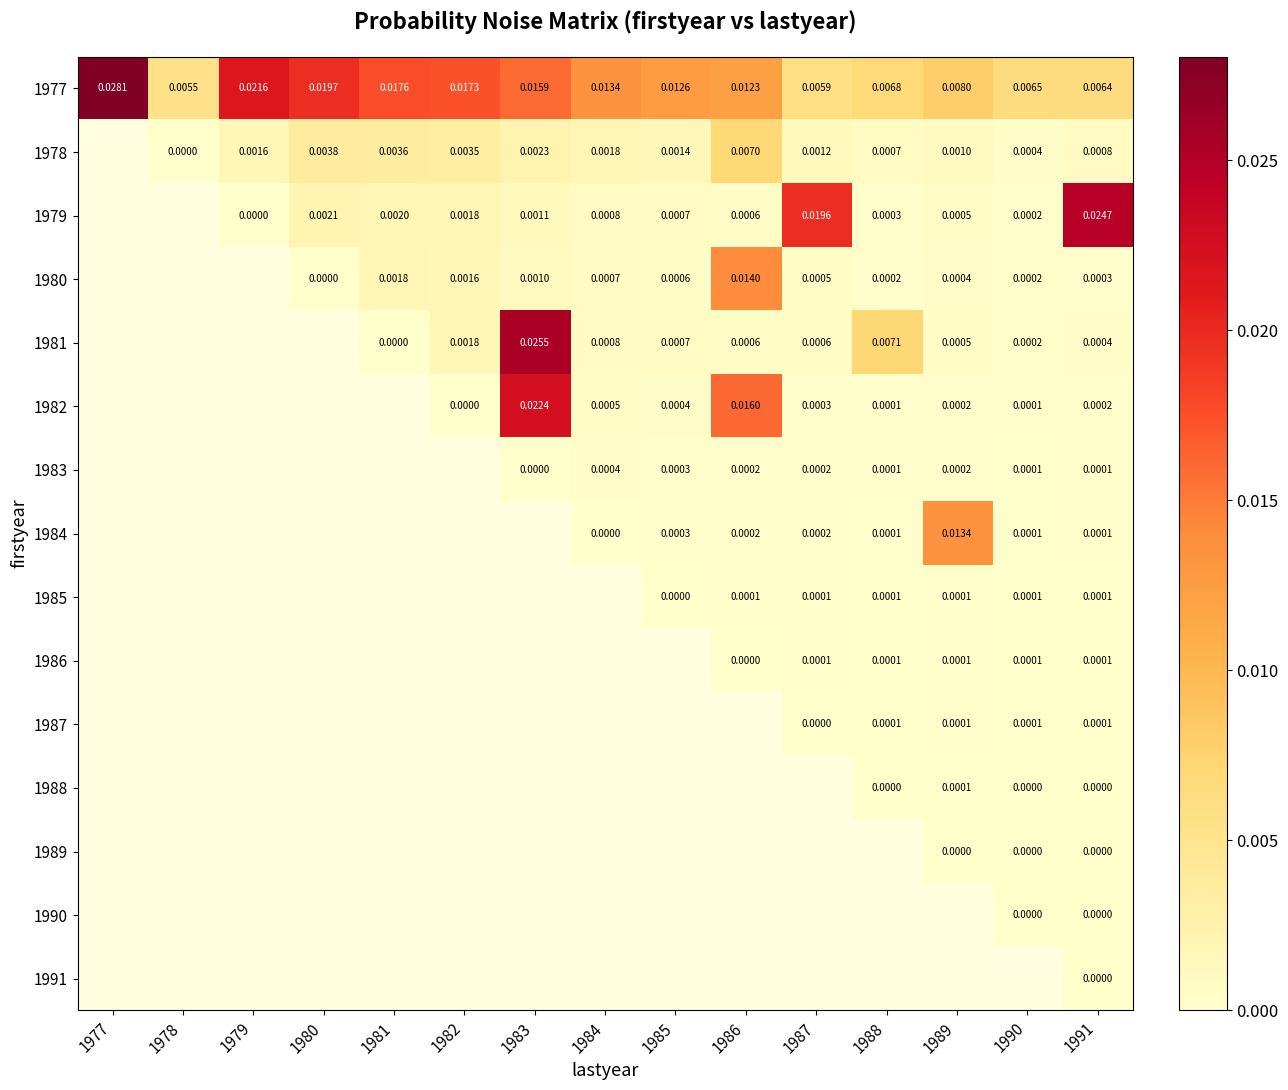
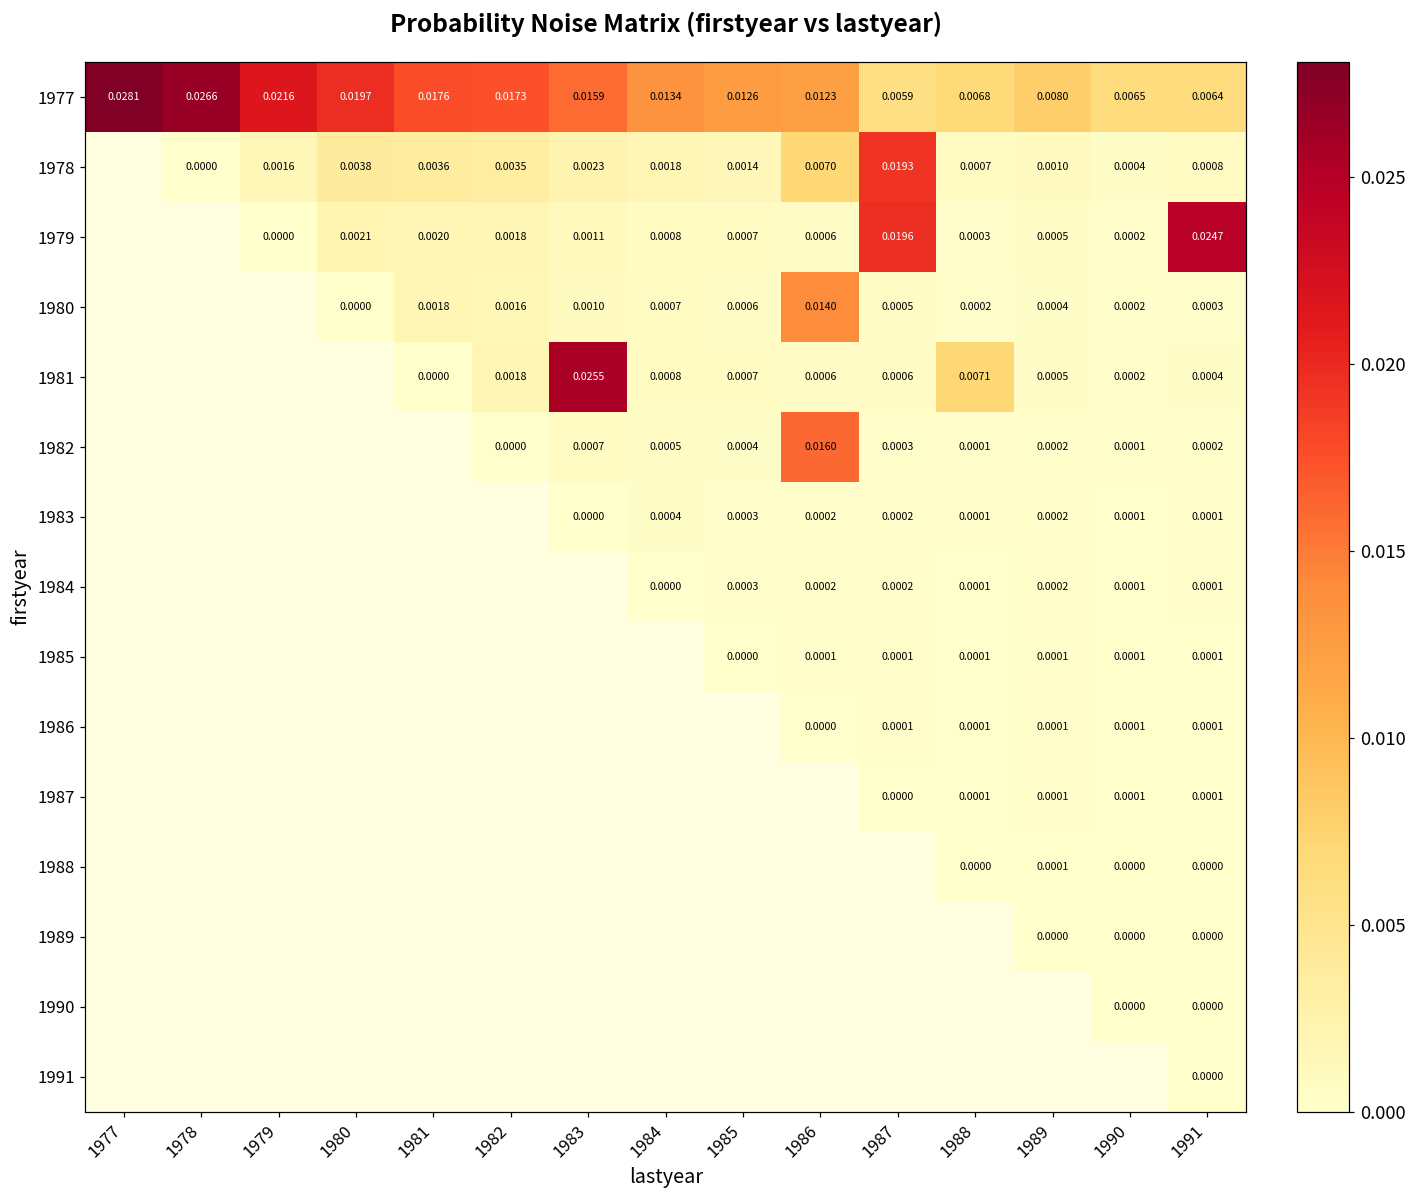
  {
    "1977": {
      "1977": 0.0281,
-     "1978": 0.0055,
+     "1978": 0.0266,
      "1979": 0.0216,
      "1980": 0.0197,
      "1981": 0.0176,
      "1982": 0.0173,
      "1983": 0.0159,
      "1984": 0.0134,
      "1985": 0.0126,
      "1986": 0.0123,
      "1987": 0.0059,
      "1988": 0.0068,
      "1989": 0.0080,
      "1990": 0.0065,
      "1991": 0.0064
    },
    "1978": {
      "1978": 0.0000,
      "1979": 0.0016,
      "1980": 0.0038,
      "1981": 0.0036,
      "1982": 0.0035,
      "1983": 0.0023,
      "1984": 0.0018,
      "1985": 0.0014,
      "1986": 0.0070,
-     "1987": 0.0012,
+     "1987": 0.0193,
      "1988": 0.0007,
      "1989": 0.0010,
      "1990": 0.0004,
      "1991": 0.0008
    },
    "1979": {
      "1979": 0.0000,
      "1980": 0.0021,
      "1981": 0.0020,
      "1982": 0.0018,
      "1983": 0.0011,
      "1984": 0.0008,
      "1985": 0.0007,
      "1986": 0.0006,
      "1987": 0.0196,
      "1988": 0.0003,
      "1989": 0.0005,
      "1990": 0.0002,
      "1991": 0.0247
    },
    "1980": {
      "1980": 0.0000,
      "1981": 0.0018,
      "1982": 0.0016,
      "1983": 0.0010,
      "1984": 0.0007,
      "1985": 0.0006,
      "1986": 0.0140,
      "1987": 0.0005,
      "1988": 0.0002,
      "1989": 0.0004,
      "1990": 0.0002,
      "1991": 0.0003
    },
    "1981": {
      "1981": 0.0000,
      "1982": 0.0018,
      "1983": 0.0255,
      "1984": 0.0008,
      "1985": 0.0007,
      "1986": 0.0006,
      "1987": 0.0006,
      "1988": 0.0071,
      "1989": 0.0005,
      "1990": 0.0002,
      "1991": 0.0004
    },
    "1982": {
      "1982": 0.0000,
-     "1983": 0.0224,
+     "1983": 0.0007,
      "1984": 0.0005,
      "1985": 0.0004,
      "1986": 0.0160,
      "1987": 0.0003,
      "1988": 0.0001,
      "1989": 0.0002,
      "1990": 0.0001,
      "1991": 0.0002
    },
    "1983": {
      "1983": 0.0000,
      "1984": 0.0004,
      "1985": 0.0003,
      "1986": 0.0002,
      "1987": 0.0002,
      "1988": 0.0001,
      "1989": 0.0002,
      "1990": 0.0001,
      "1991": 0.0001
    },
    "1984": {
      "1984": 0.0000,
      "1985": 0.0003,
      "1986": 0.0002,
      "1987": 0.0002,
      "1988": 0.0001,
-     "1989": 0.0134,
+     "1989": 0.0002,
      "1990": 0.0001,
      "1991": 0.0001
    },
    "1985": {
      "1985": 0.0000,
      "1986": 0.0001,
      "1987": 0.0001,
      "1988": 0.0001,
      "1989": 0.0001,
      "1990": 0.0001,
      "1991": 0.0001
    },
    "1986": {
      "1986": 0.0000,
      "1987": 0.0001,
      "1988": 0.0001,
      "1989": 0.0001,
      "1990": 0.0001,
      "1991": 0.0001
    },
    "1987": {
      "1987": 0.0000,
      "1988": 0.0001,
      "1989": 0.0001,
      "1990": 0.0001,
      "1991": 0.0001
    },
    "1988": {
      "1988": 0.0000,
      "1989": 0.0001,
      "1990": 0.0000,
      "1991": 0.0000
    },
    "1989": {
      "1989": 0.0000,
      "1990": 0.0000,
      "1991": 0.0000
    },
    "1990": {
      "1990": 0.0000,
      "1991": 0.0000
    },
    "1991": {
      "1991": 0.0000
    }
  }
